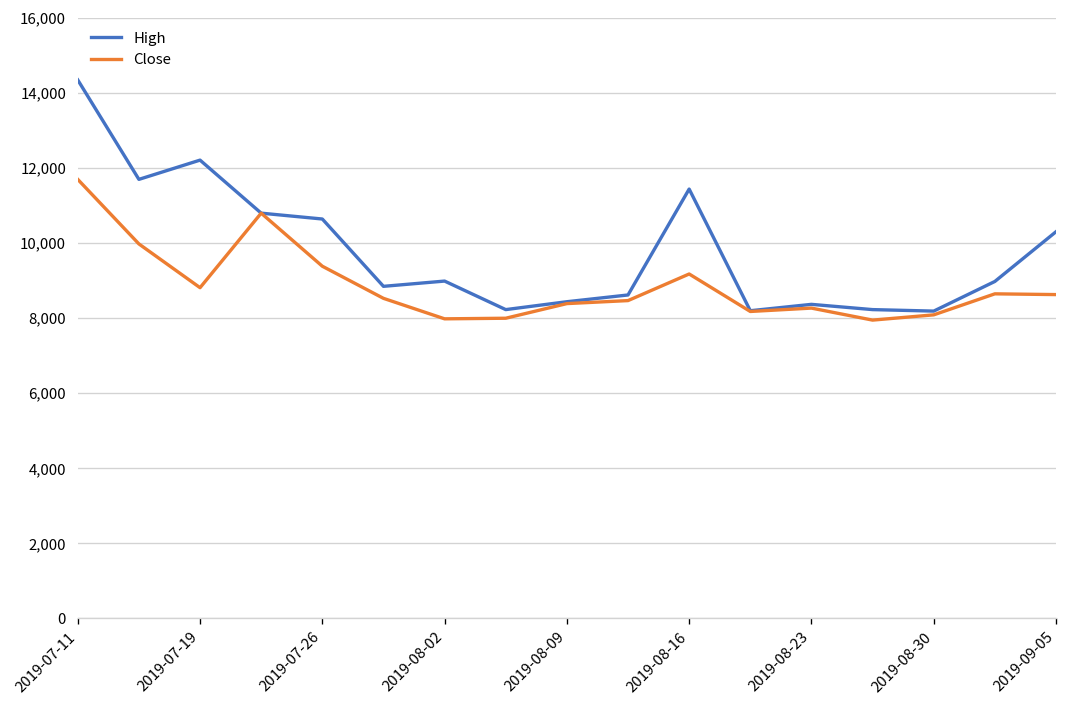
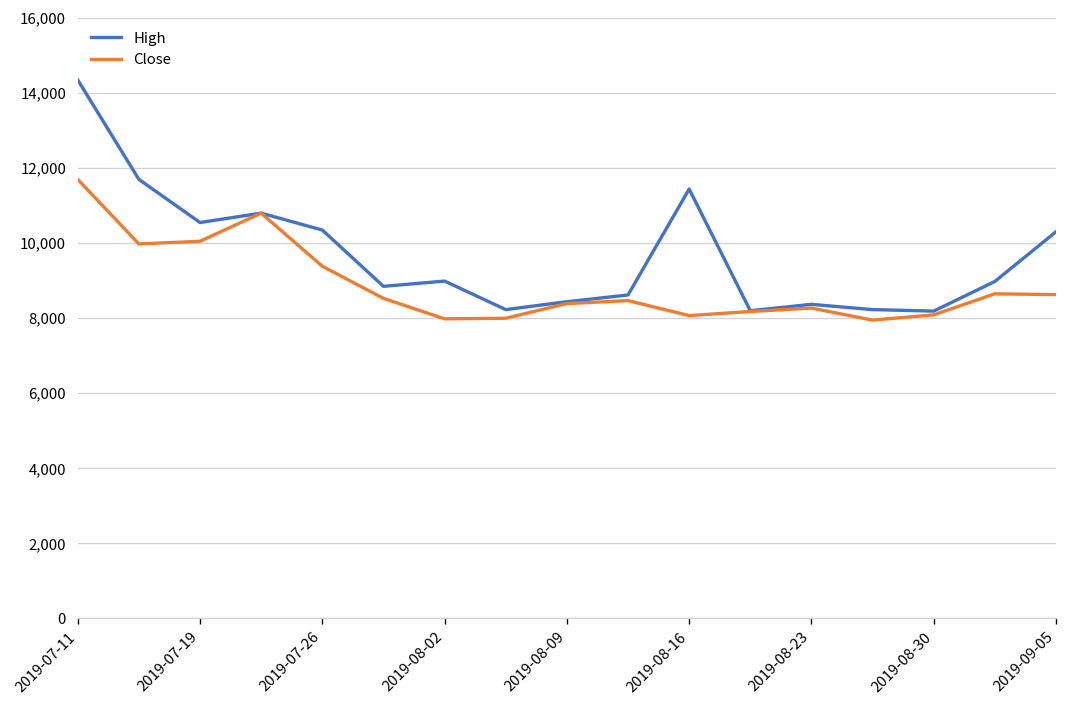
  {
    "High": {
      "2019-07-11": "14,400",
-     "2019-07-19": "12,200",
-     "2019-07-26": "10,600",
+     "2019-07-19": "10,600",
+     "2019-07-26": "10,400",
      "2019-08-02": "9,000",
      "2019-08-16": "11,400",
      "2019-08-23": "8,400",
      "2019-08-30": "8,200",
      "2019-09-05": "10,300"
    },
    "Close": {
      "2019-07-11": "11,700",
-     "2019-07-19": "8,800",
+     "2019-07-19": "10,100",
      "2019-07-26": "9,400",
      "2019-08-02": "8,000",
-     "2019-08-16": "9,200",
+     "2019-08-16": "8,100",
      "2019-08-23": "8,300",
      "2019-08-30": "8,100",
      "2019-09-05": "8,600"
    }
  }
